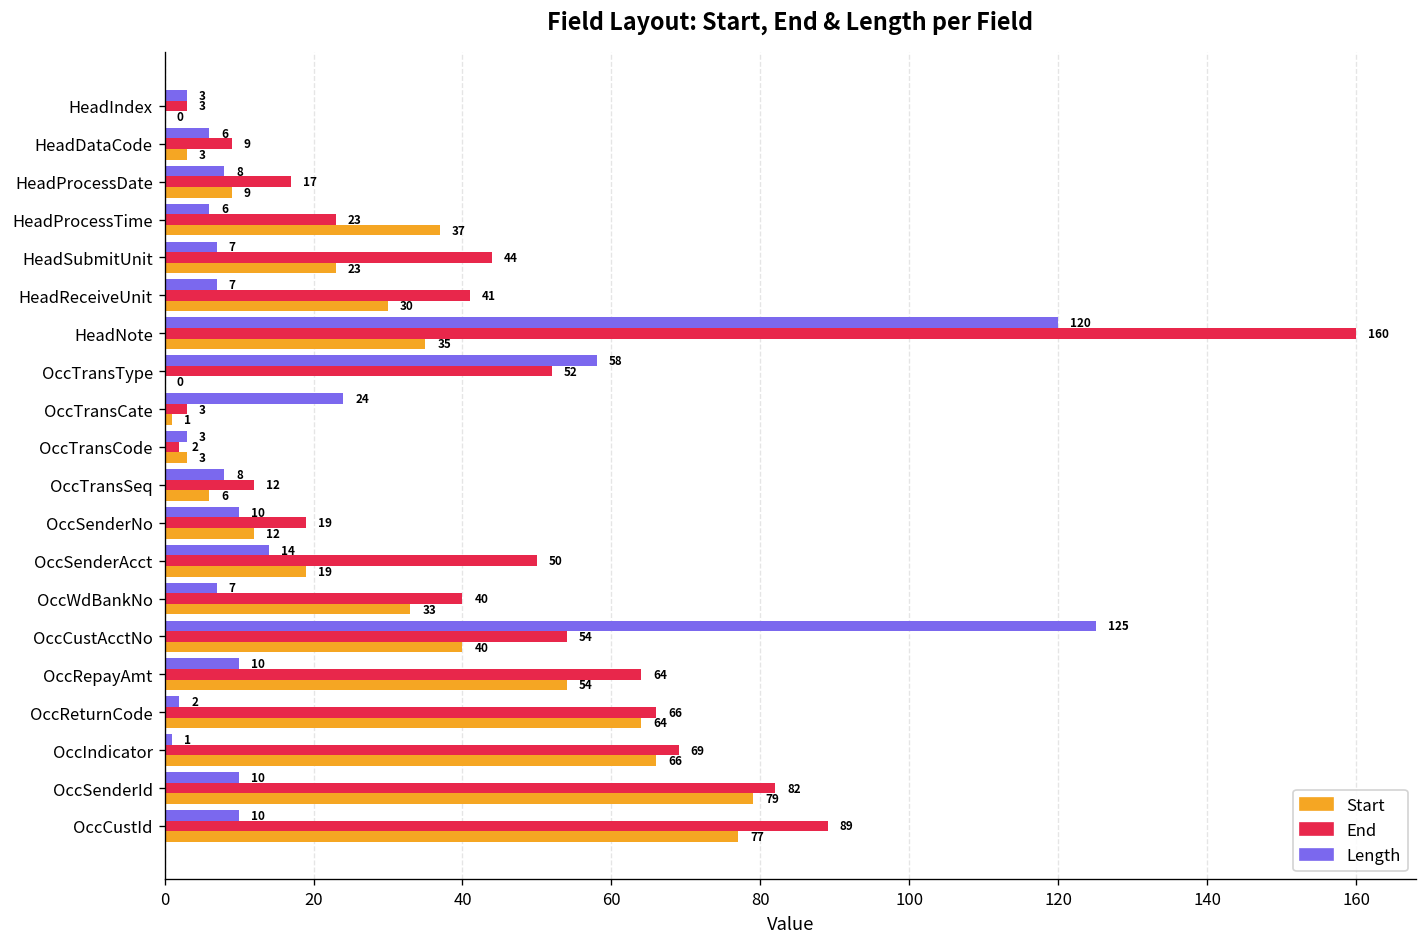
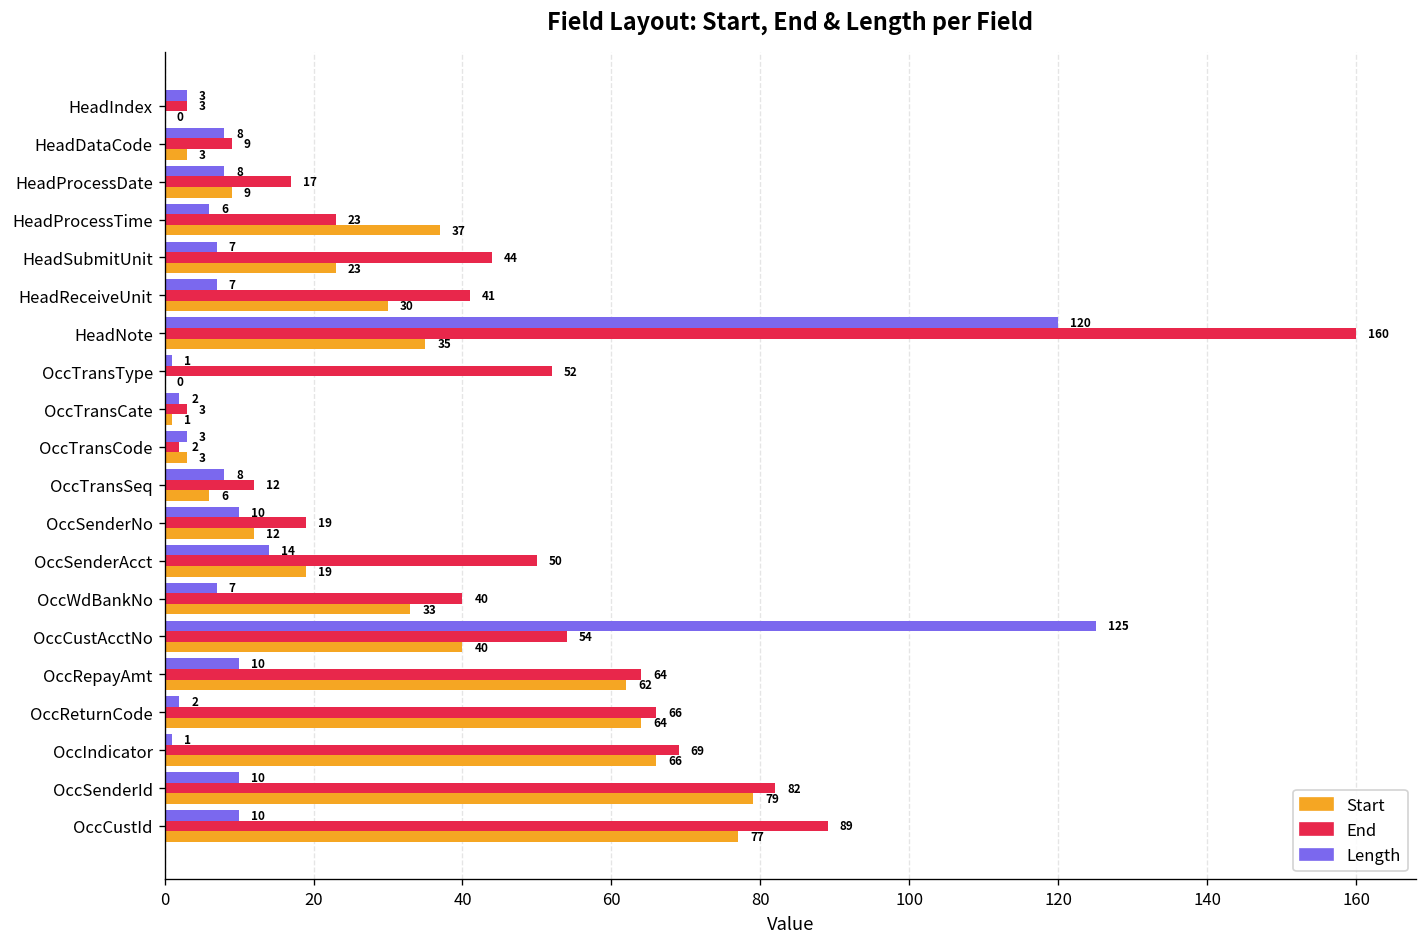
  {
    "Start": {
      "HeadIndex": 0,
      "HeadDataCode": 3,
      "HeadProcessDate": 9,
      "HeadProcessTime": 37,
      "HeadSubmitUnit": 23,
      "HeadReceiveUnit": 30,
      "HeadNote": 35,
      "OccTransType": 0,
      "OccTransCate": 1,
      "OccTransCode": 3,
      "OccTransSeq": 6,
      "OccSenderNo": 12,
      "OccSenderAcct": 19,
      "OccWdBankNo": 33,
      "OccCustAcctNo": 40,
-     "OccRepayAmt": 54,
+     "OccRepayAmt": 62,
      "OccReturnCode": 64,
      "OccIndicator": 66,
      "OccSenderId": 79,
      "OccCustId": 77
    },
    "End": {
      "HeadIndex": 3,
      "HeadDataCode": 9,
      "HeadProcessDate": 17,
      "HeadProcessTime": 23,
      "HeadSubmitUnit": 44,
      "HeadReceiveUnit": 41,
      "HeadNote": 160,
      "OccTransType": 52,
      "OccTransCate": 3,
      "OccTransCode": 2,
      "OccTransSeq": 12,
      "OccSenderNo": 19,
      "OccSenderAcct": 50,
      "OccWdBankNo": 40,
      "OccCustAcctNo": 54,
      "OccRepayAmt": 64,
      "OccReturnCode": 66,
      "OccIndicator": 69,
      "OccSenderId": 82,
      "OccCustId": 89
    },
    "Length": {
      "HeadIndex": 3,
-     "HeadDataCode": 6,
+     "HeadDataCode": 8,
      "HeadProcessDate": 8,
      "HeadProcessTime": 6,
      "HeadSubmitUnit": 7,
      "HeadReceiveUnit": 7,
      "HeadNote": 120,
-     "OccTransType": 58,
-     "OccTransCate": 24,
+     "OccTransType": 1,
+     "OccTransCate": 2,
      "OccTransCode": 3,
      "OccTransSeq": 8,
      "OccSenderNo": 10,
      "OccSenderAcct": 14,
      "OccWdBankNo": 7,
      "OccCustAcctNo": 125,
      "OccRepayAmt": 10,
      "OccReturnCode": 2,
      "OccIndicator": 1,
      "OccSenderId": 10,
      "OccCustId": 10
    }
  }
